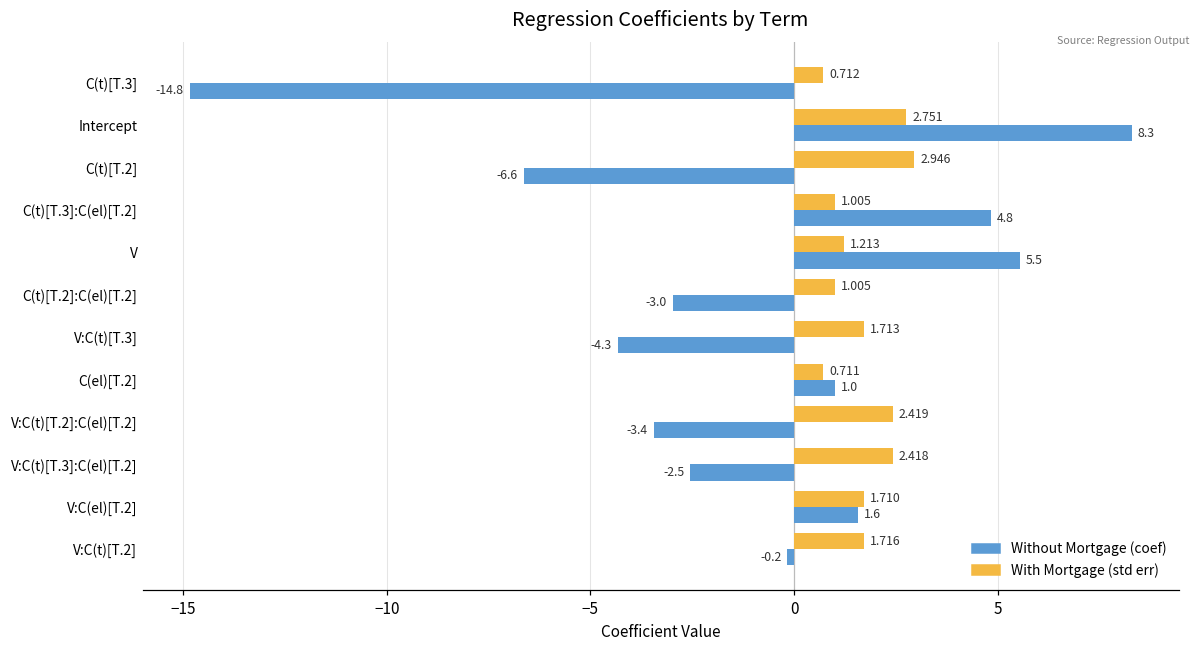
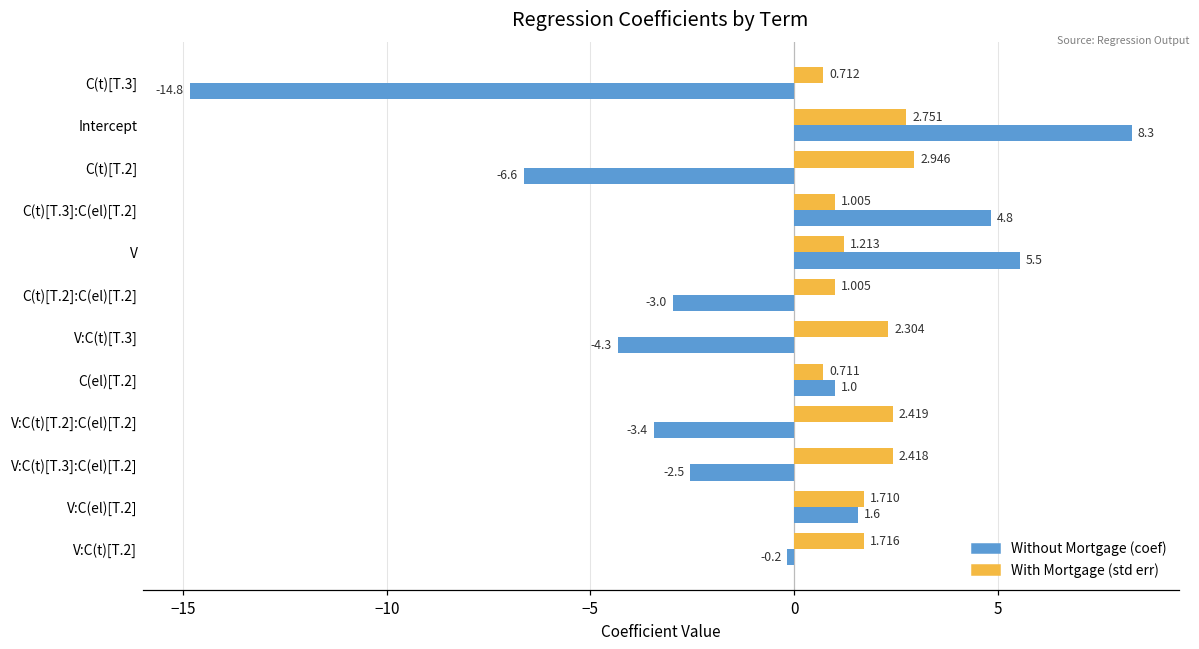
  {
    "Without Mortgage (coef)": {
      "C(t)[T.3]": -14.8,
      "Intercept": 8.3,
      "C(t)[T.2]": -6.6,
      "C(t)[T.3]:C(el)[T.2]": 4.8,
      "V": 5.5,
      "C(t)[T.2]:C(el)[T.2]": -3.0,
      "V:C(t)[T.3]": -4.3,
      "C(el)[T.2]": 1.0,
      "V:C(t)[T.2]:C(el)[T.2]": -3.4,
      "V:C(t)[T.3]:C(el)[T.2]": -2.5,
      "V:C(el)[T.2]": 1.6,
      "V:C(t)[T.2]": -0.2
    },
    "With Mortgage (std err)": {
      "C(t)[T.3]": 0.712,
      "Intercept": 2.751,
      "C(t)[T.2]": 2.946,
      "C(t)[T.3]:C(el)[T.2]": 1.005,
      "V": 1.213,
      "C(t)[T.2]:C(el)[T.2]": 1.005,
-     "V:C(t)[T.3]": 1.713,
+     "V:C(t)[T.3]": 2.304,
      "C(el)[T.2]": 0.711,
      "V:C(t)[T.2]:C(el)[T.2]": 2.419,
      "V:C(t)[T.3]:C(el)[T.2]": 2.418,
      "V:C(el)[T.2]": 1.710,
      "V:C(t)[T.2]": 1.716
    }
  }
